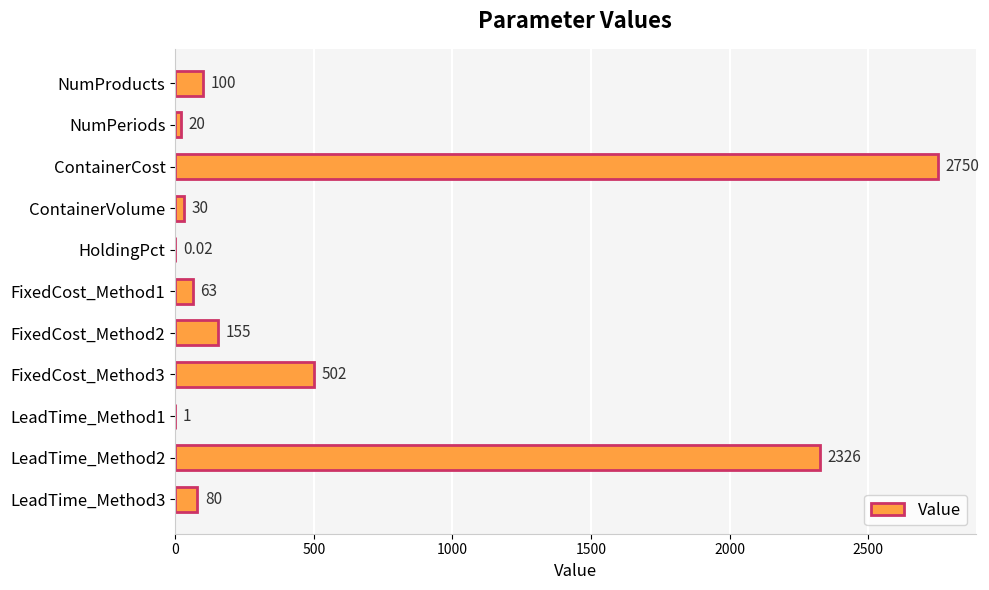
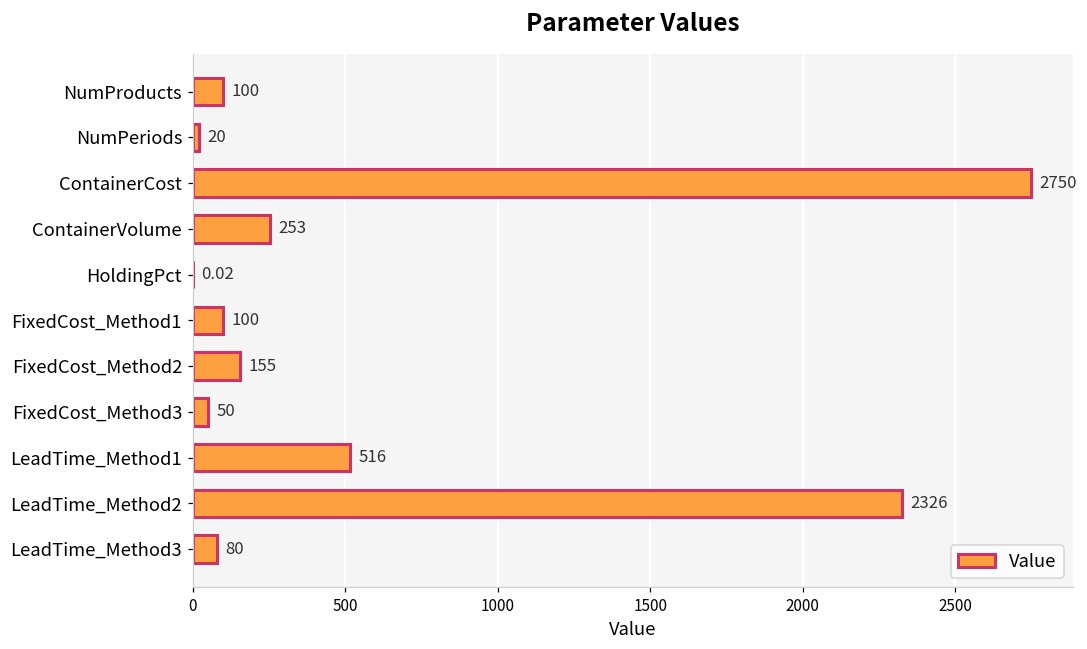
  {
    "NumProducts": 100,
    "NumPeriods": 20,
    "ContainerCost": 2750,
-   "ContainerVolume": 30,
+   "ContainerVolume": 253,
    "HoldingPct": 0.02,
-   "FixedCost_Method1": 63,
+   "FixedCost_Method1": 100,
    "FixedCost_Method2": 155,
-   "FixedCost_Method3": 502,
-   "LeadTime_Method1": 1,
+   "FixedCost_Method3": 50,
+   "LeadTime_Method1": 516,
    "LeadTime_Method2": 2326,
    "LeadTime_Method3": 80
  }
